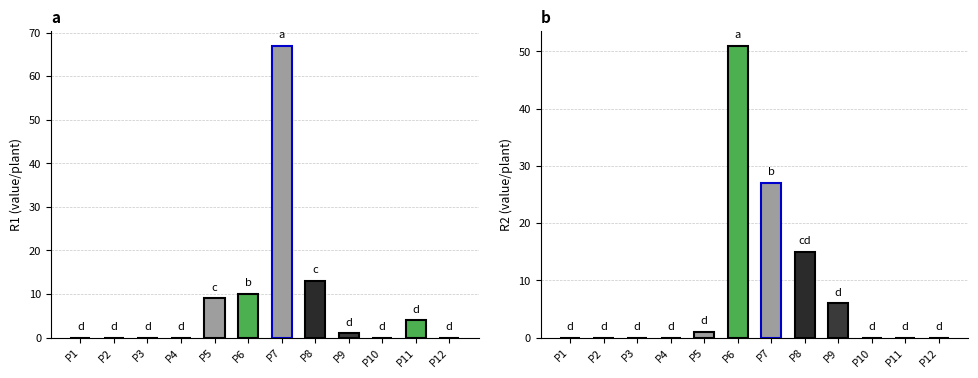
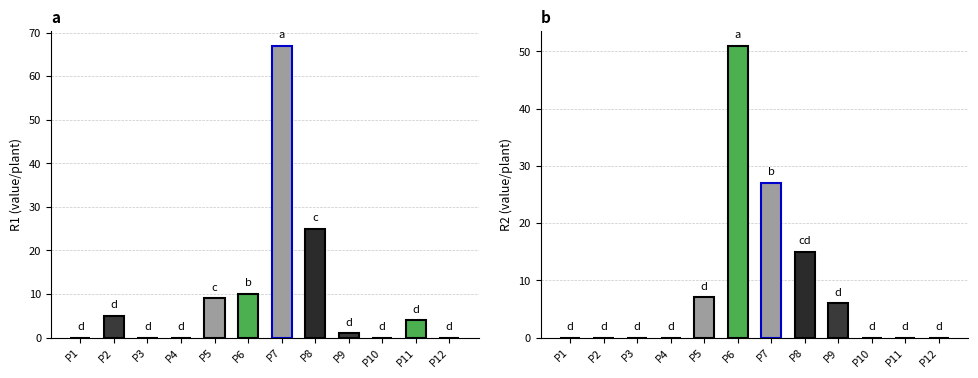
  {
    "a": {
      "P1": 0,
-     "P2": 0,
+     "P2": 5,
      "P3": 0,
      "P4": 0,
      "P5": 9,
      "P6": 10,
      "P7": 67,
-     "P8": 13,
+     "P8": 25,
      "P9": 1,
      "P10": 0,
      "P11": 4,
      "P12": 0
    },
    "b": {
      "P1": 0,
      "P2": 0,
      "P3": 0,
      "P4": 0,
-     "P5": 1,
+     "P5": 7,
      "P6": 51,
      "P7": 27,
      "P8": 15,
      "P9": 6,
      "P10": 0,
      "P11": 0,
      "P12": 0
    }
  }
